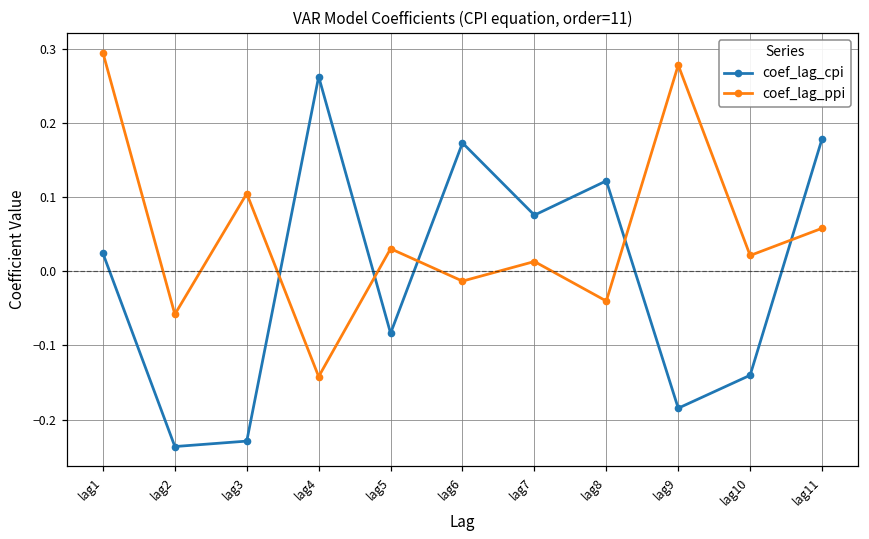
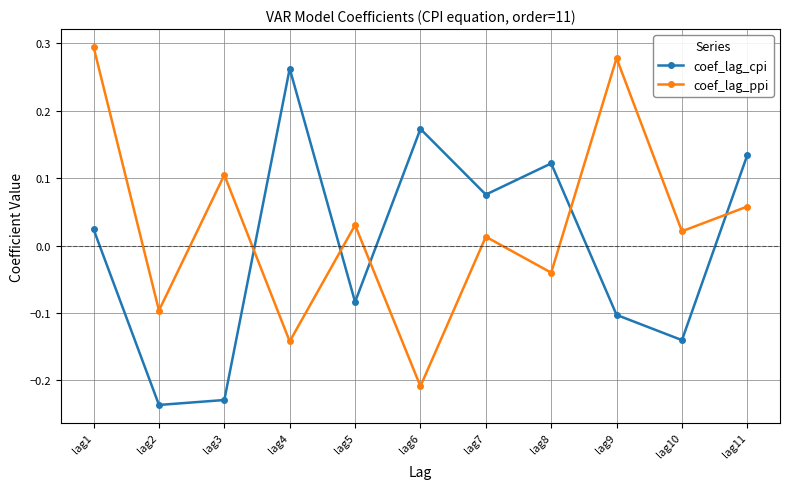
  {
    "coef_lag_cpi": {
      "lag1": 0.02,
      "lag2": -0.24,
      "lag3": -0.23,
      "lag4": 0.26,
      "lag5": -0.08,
      "lag6": 0.17,
      "lag7": 0.08,
      "lag8": 0.12,
-     "lag9": -0.18,
+     "lag9": -0.10,
      "lag10": -0.14,
-     "lag11": 0.18
+     "lag11": 0.13
    },
    "coef_lag_ppi": {
      "lag1": 0.29,
-     "lag2": -0.06,
+     "lag2": -0.10,
      "lag3": 0.10,
      "lag4": -0.14,
      "lag5": 0.03,
-     "lag6": -0.01,
+     "lag6": -0.21,
      "lag7": 0.01,
      "lag8": -0.04,
      "lag9": 0.28,
      "lag10": 0.02,
      "lag11": 0.06
    }
  }
